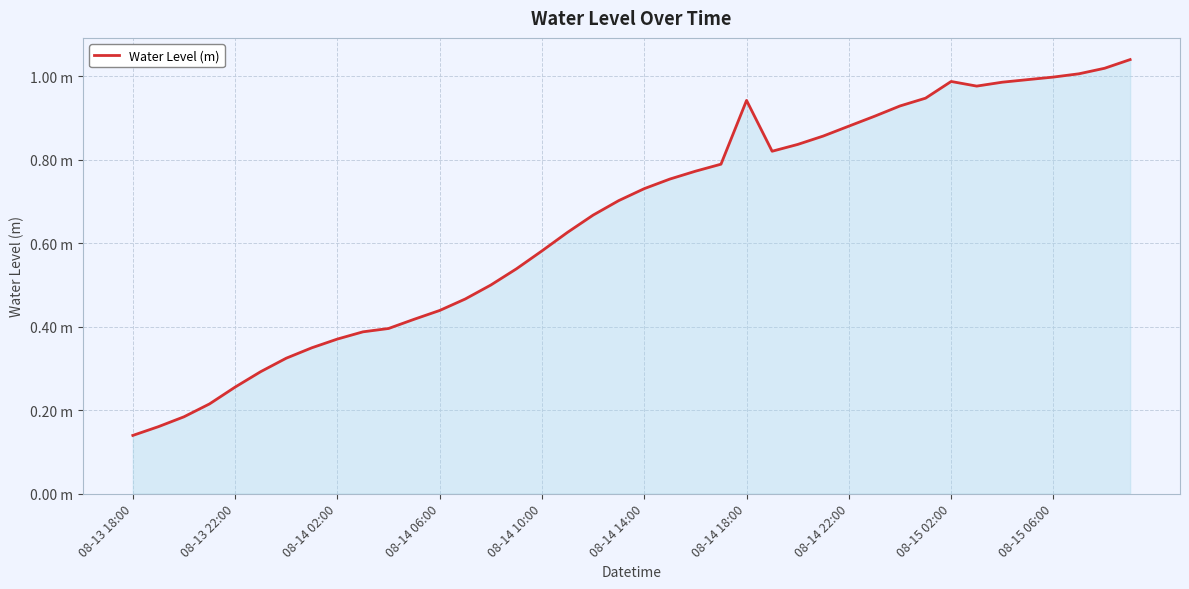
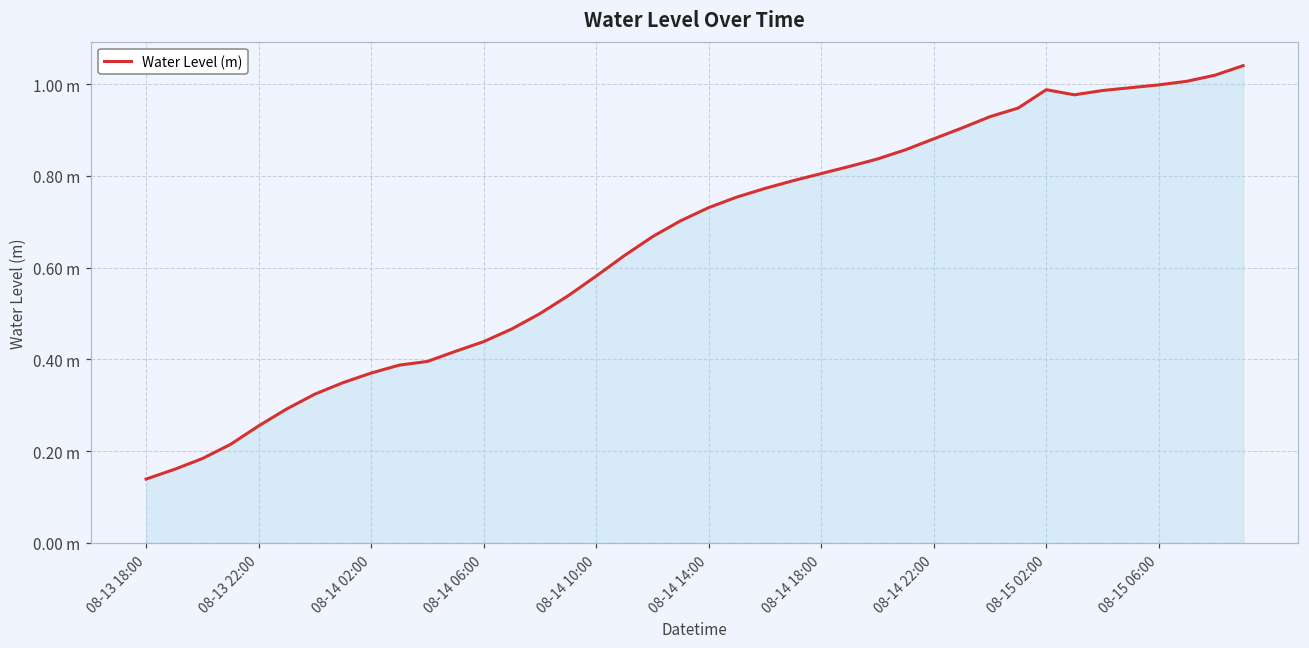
  {
    "08-13 18:00": "0.14 m",
    "08-13 22:00": "0.26 m",
    "08-14 02:00": "0.37 m",
    "08-14 06:00": "0.44 m",
    "08-14 10:00": "0.58 m",
    "08-14 14:00": "0.73 m",
-   "08-14 18:00": "0.94 m",
+   "08-14 18:00": "0.80 m",
    "08-14 22:00": "0.88 m",
    "08-15 02:00": "0.99 m",
    "08-15 06:00": "1.00 m"
  }
